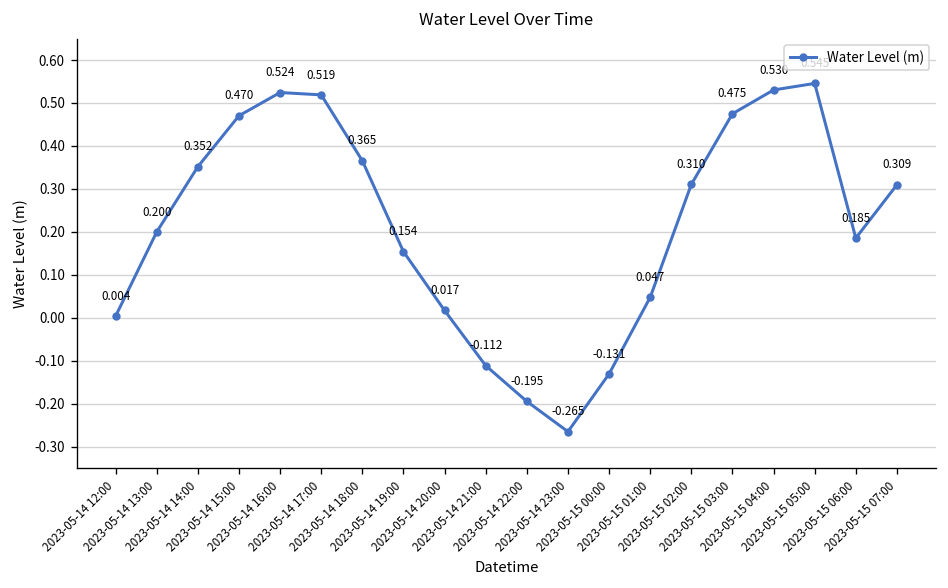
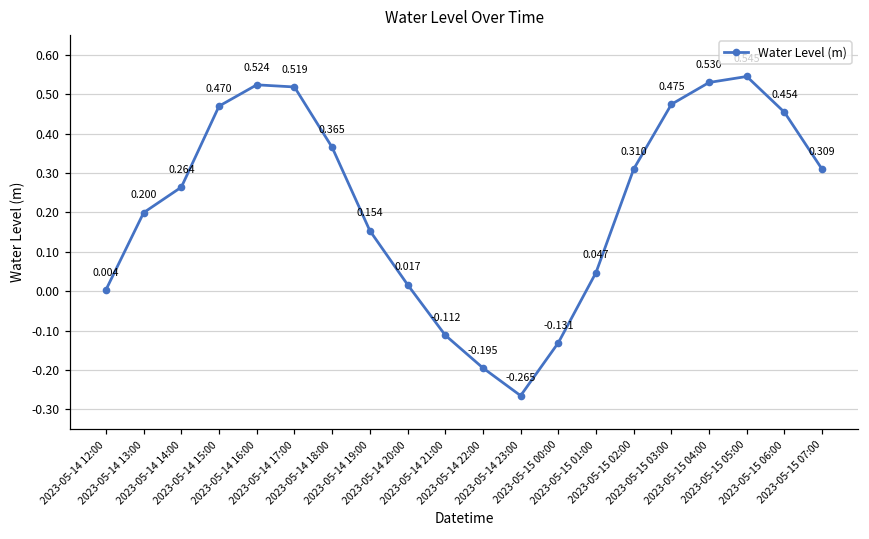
  {
    "2023-05-14 12:00": 0.004,
    "2023-05-14 13:00": 0.200,
-   "2023-05-14 14:00": 0.352,
+   "2023-05-14 14:00": 0.264,
    "2023-05-14 15:00": 0.470,
    "2023-05-14 16:00": 0.524,
    "2023-05-14 17:00": 0.519,
    "2023-05-14 18:00": 0.365,
    "2023-05-14 19:00": 0.154,
    "2023-05-14 20:00": 0.017,
    "2023-05-14 21:00": -0.112,
    "2023-05-14 22:00": -0.195,
    "2023-05-14 23:00": -0.265,
    "2023-05-15 00:00": -0.131,
    "2023-05-15 01:00": 0.047,
    "2023-05-15 02:00": 0.310,
    "2023-05-15 03:00": 0.475,
-   "2023-05-15 06:00": 0.185,
+   "2023-05-15 06:00": 0.454,
    "2023-05-15 07:00": 0.309
  }
